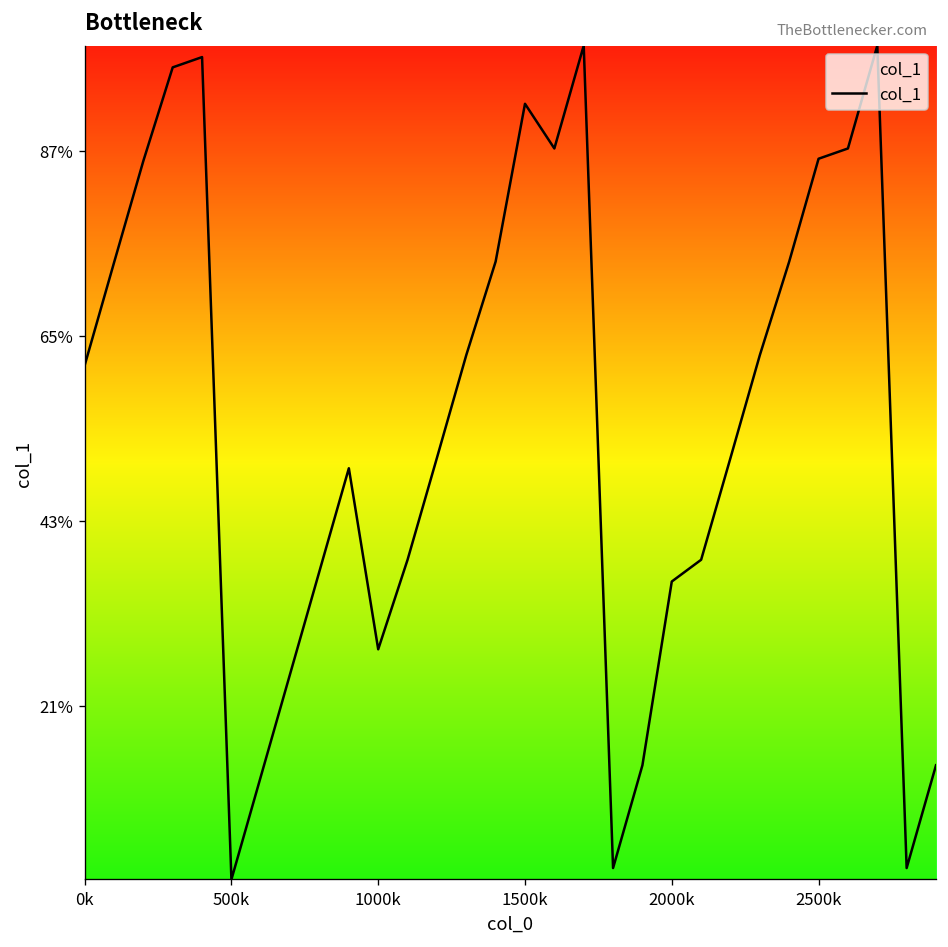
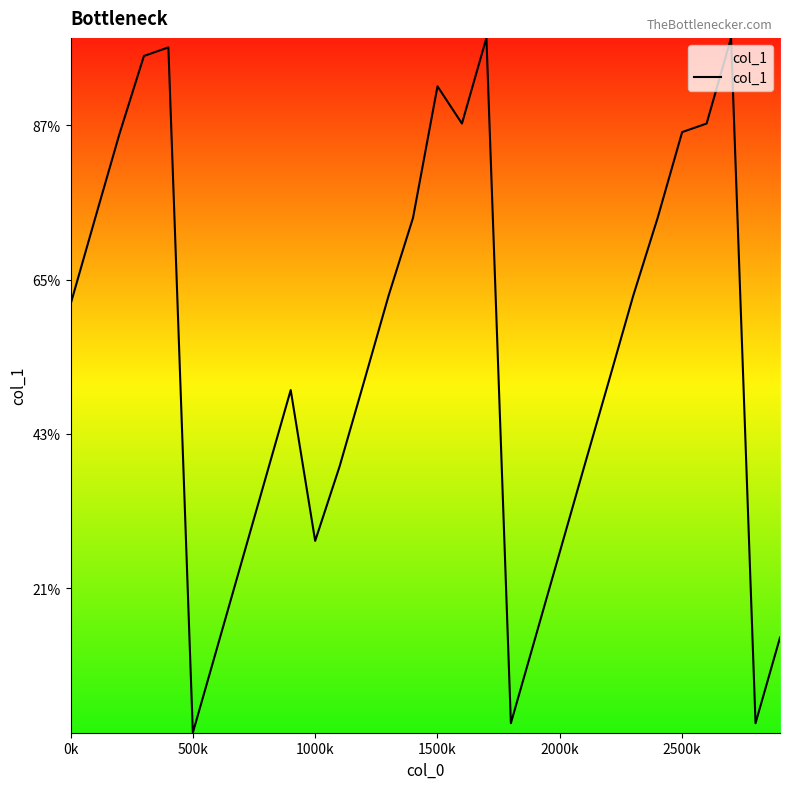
  {
    "0k": "62%",
    "500k": "1%",
    "1000k": "28%",
    "1500k": "93%",
-   "2000k": "36%",
+   "2000k": "27%",
    "2500k": "86%"
  }
